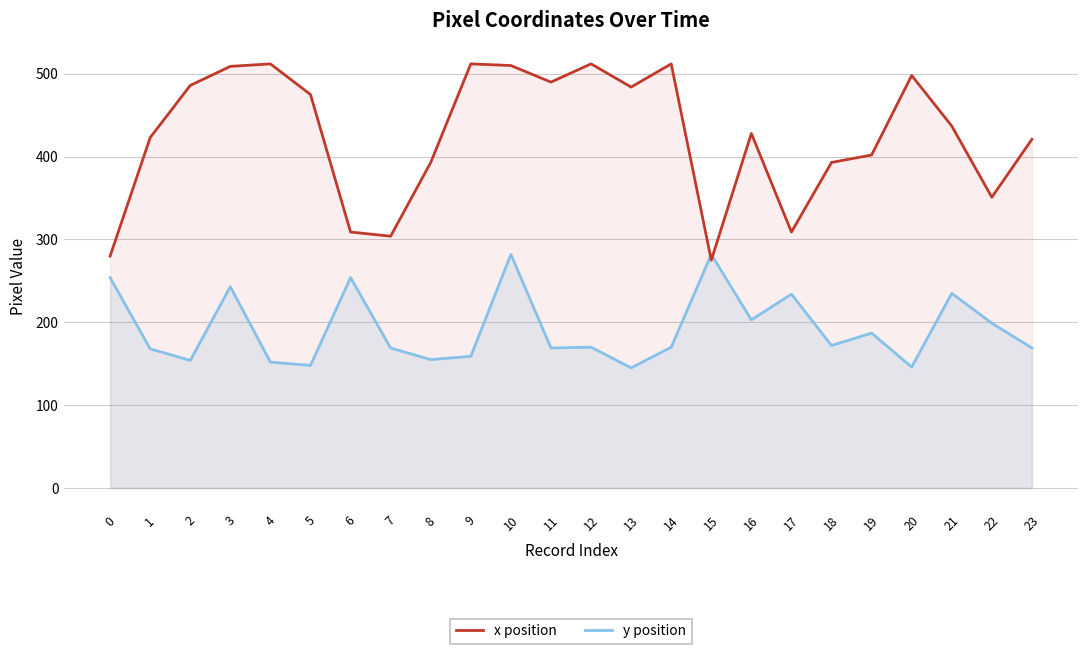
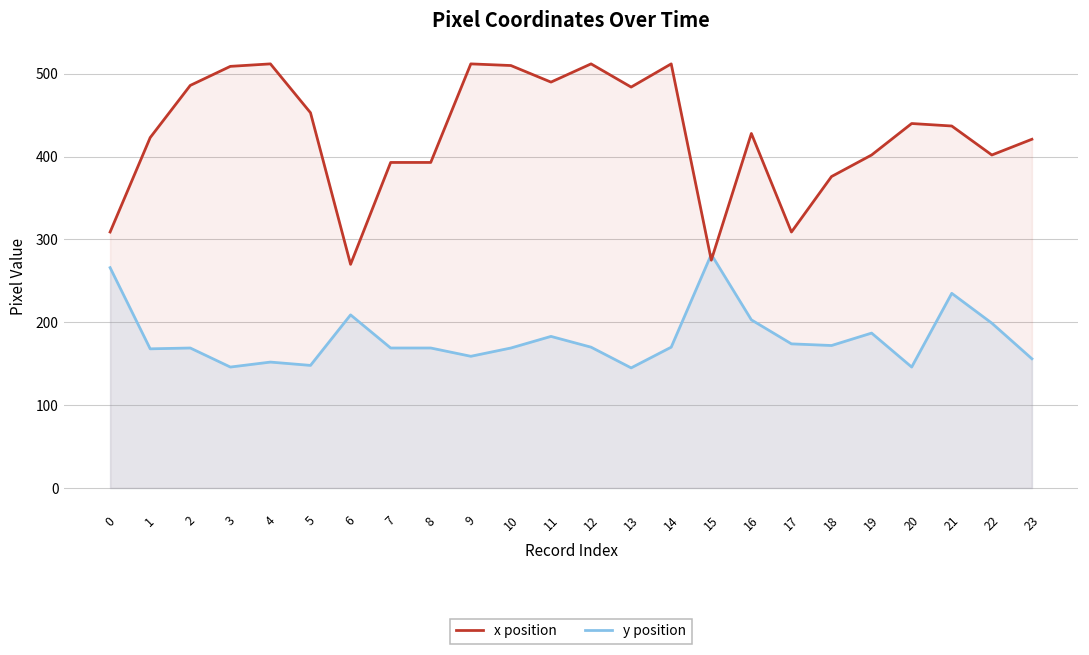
  {
    "x position": {
-     "0": 280,
+     "0": 310,
      "1": 420,
      "2": 490,
      "3": 510,
      "4": 510,
-     "5": 480,
-     "6": 310,
-     "7": 300,
+     "5": 450,
+     "6": 270,
+     "7": 390,
      "8": 390,
      "9": 510,
      "10": 510,
      "11": 490,
      "12": 510,
      "13": 480,
      "14": 510,
      "15": 280,
      "16": 430,
      "17": 310,
-     "18": 390,
+     "18": 380,
      "19": 400,
-     "20": 500,
+     "20": 440,
      "21": 440,
-     "22": 350,
+     "22": 400,
      "23": 420
    },
    "y position": {
-     "0": 250,
+     "0": 270,
      "1": 170,
-     "2": 150,
-     "3": 240,
+     "2": 170,
+     "3": 150,
      "4": 150,
      "5": 150,
-     "6": 250,
+     "6": 210,
      "7": 170,
-     "8": 160,
+     "8": 170,
      "9": 160,
-     "10": 280,
-     "11": 170,
+     "10": 170,
+     "11": 180,
      "12": 170,
      "13": 150,
      "14": 170,
      "15": 280,
      "16": 200,
-     "17": 230,
+     "17": 170,
      "18": 170,
      "19": 190,
      "20": 150,
      "21": 240,
      "22": 200,
-     "23": 170
+     "23": 160
    }
  }
